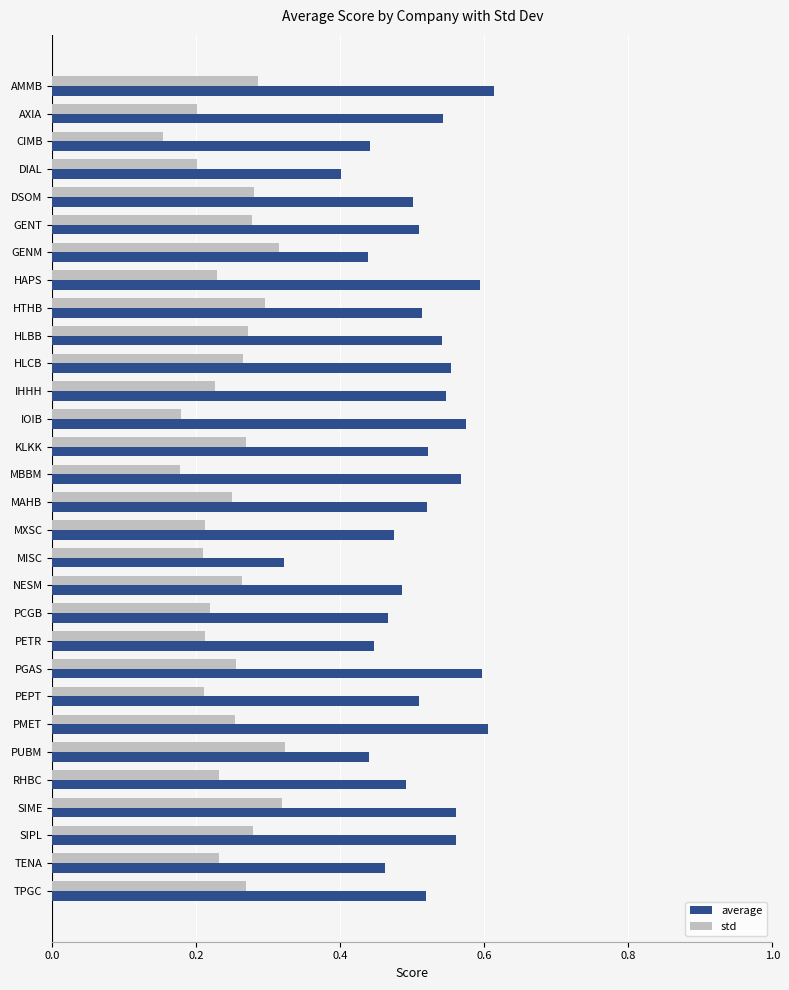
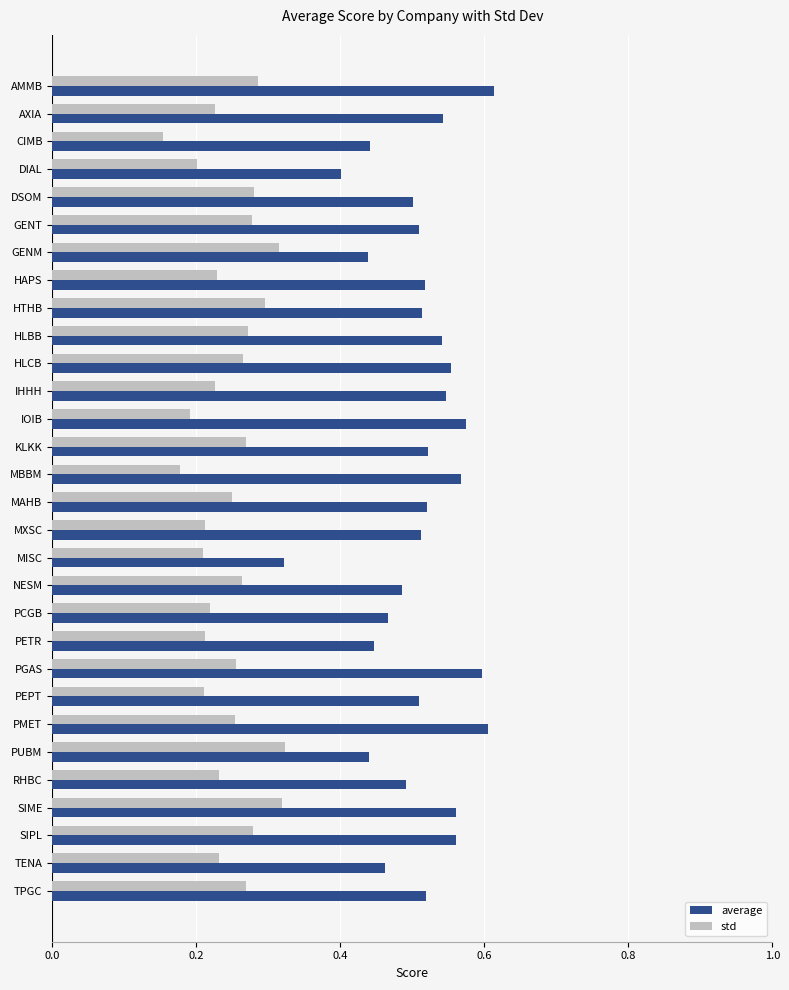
  {
    "average": {
      "AMMB": 0.61,
      "AXIA": 0.54,
      "CIMB": 0.44,
      "DIAL": 0.40,
      "DSOM": 0.50,
      "GENT": 0.51,
      "GENM": 0.44,
-     "HAPS": 0.59,
+     "HAPS": 0.52,
      "HTHB": 0.51,
      "HLBB": 0.54,
      "HLCB": 0.55,
      "IHHH": 0.55,
      "IOIB": 0.58,
      "KLKK": 0.52,
      "MBBM": 0.57,
      "MAHB": 0.52,
-     "MXSC": 0.47,
+     "MXSC": 0.51,
      "MISC": 0.32,
      "NESM": 0.49,
      "PCGB": 0.47,
      "PETR": 0.45,
      "PGAS": 0.60,
      "PEPT": 0.51,
      "PMET": 0.61,
      "PUBM": 0.44,
      "RHBC": 0.49,
      "SIME": 0.56,
      "SIPL": 0.56,
      "TENA": 0.46,
      "TPGC": 0.52
    },
    "std": {
      "AMMB": 0.29,
-     "AXIA": 0.20,
+     "AXIA": 0.23,
      "CIMB": 0.15,
      "DIAL": 0.20,
      "DSOM": 0.28,
      "GENT": 0.28,
      "GENM": 0.31,
      "HAPS": 0.23,
      "HTHB": 0.30,
      "HLBB": 0.27,
      "HLCB": 0.26,
      "IHHH": 0.23,
-     "IOIB": 0.18,
+     "IOIB": 0.19,
      "KLKK": 0.27,
      "MBBM": 0.18,
      "MAHB": 0.25,
      "MXSC": 0.21,
      "MISC": 0.21,
      "NESM": 0.26,
      "PCGB": 0.22,
      "PETR": 0.21,
      "PGAS": 0.25,
      "PEPT": 0.21,
      "PMET": 0.25,
      "PUBM": 0.32,
      "RHBC": 0.23,
      "SIME": 0.32,
      "SIPL": 0.28,
      "TENA": 0.23,
      "TPGC": 0.27
    }
  }
